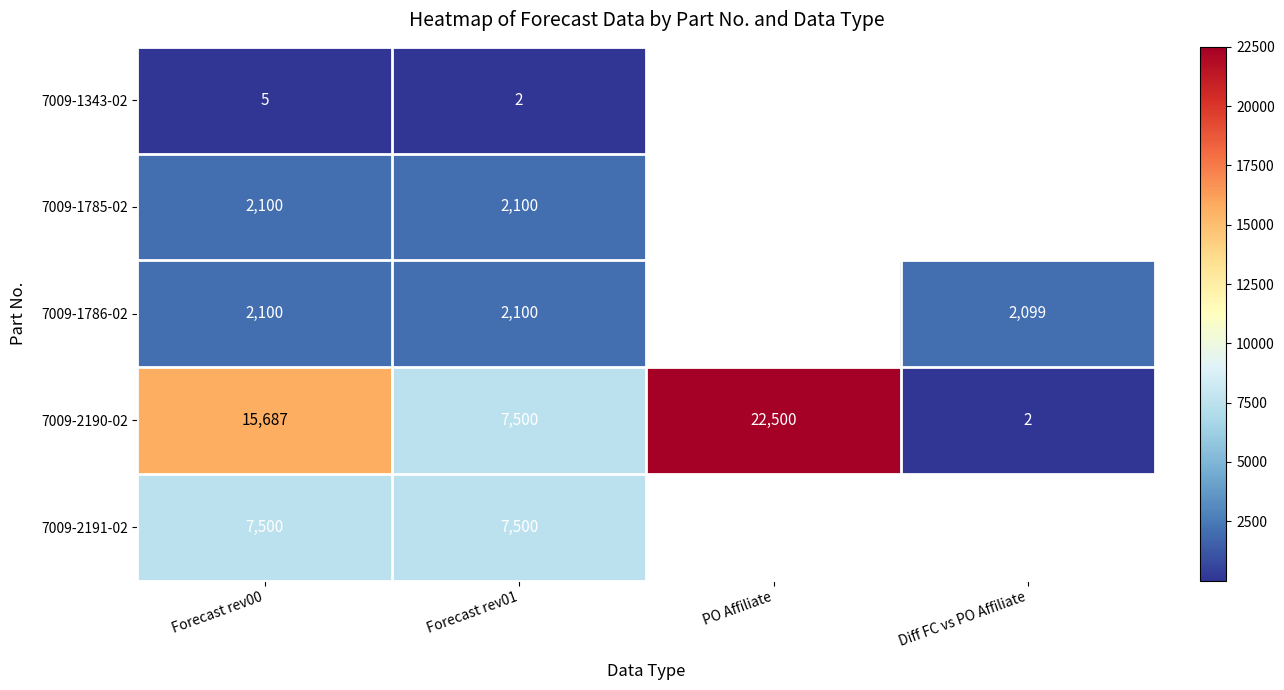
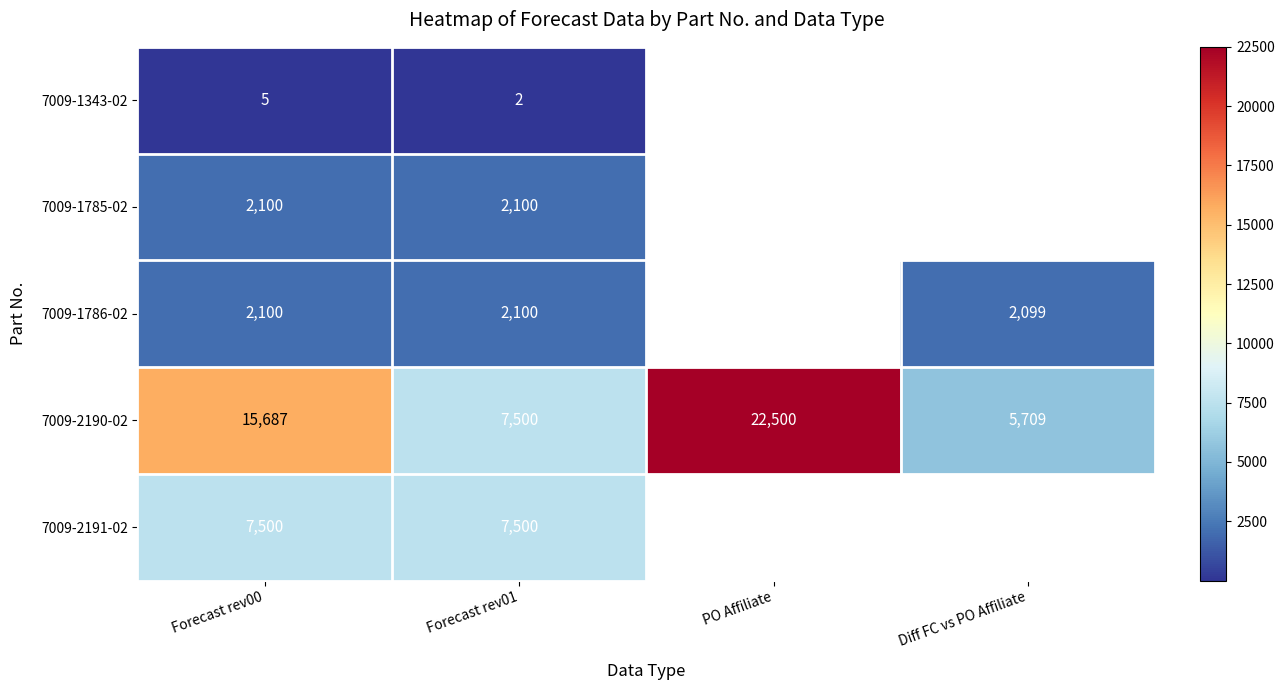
  {
    "7009-1343-02": {
      "Forecast rev00": "5",
      "Forecast rev01": "2"
    },
    "7009-1785-02": {
      "Forecast rev00": "2,100",
      "Forecast rev01": "2,100"
    },
    "7009-1786-02": {
      "Forecast rev00": "2,100",
      "Forecast rev01": "2,100",
      "Diff FC vs PO Affiliate": "2,099"
    },
    "7009-2190-02": {
      "Forecast rev00": "15,687",
      "Forecast rev01": "7,500",
      "PO Affiliate": "22,500",
-     "Diff FC vs PO Affiliate": "2"
+     "Diff FC vs PO Affiliate": "5,709"
    },
    "7009-2191-02": {
      "Forecast rev00": "7,500",
      "Forecast rev01": "7,500"
    }
  }
